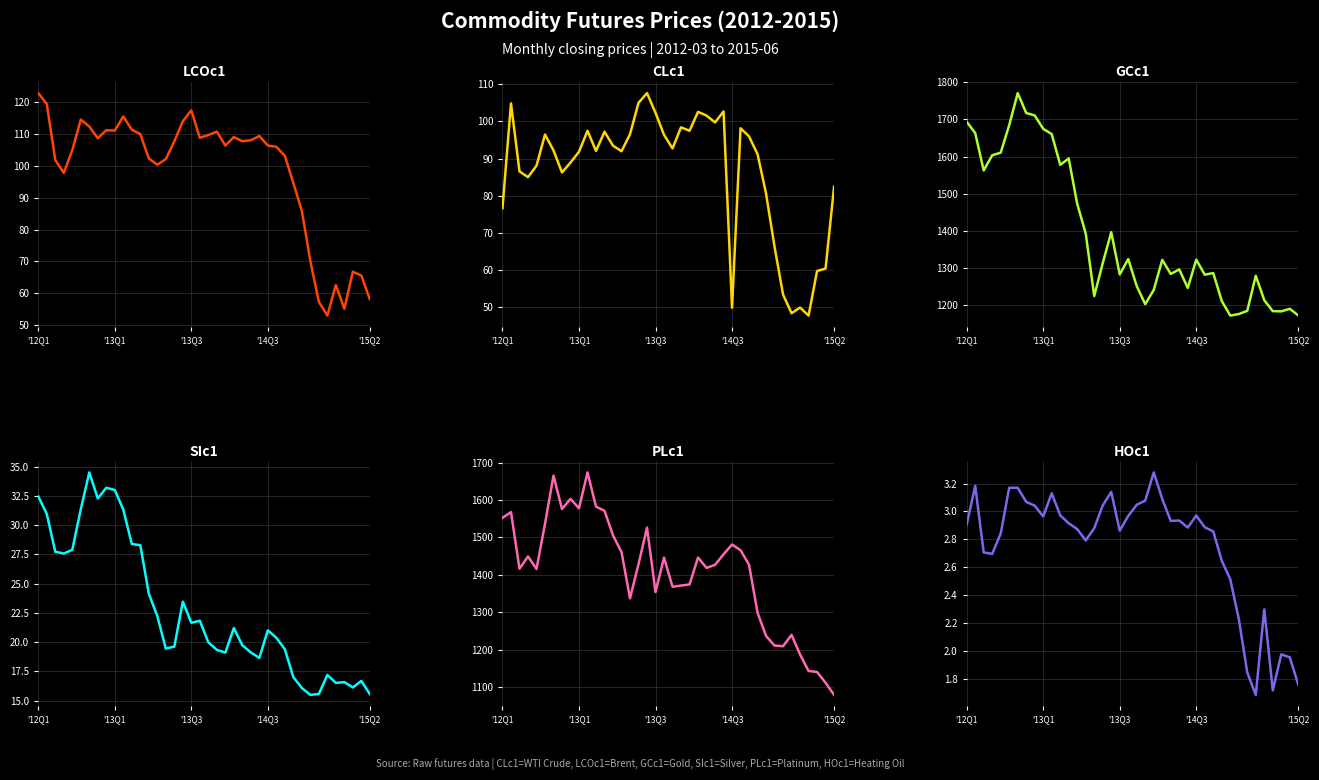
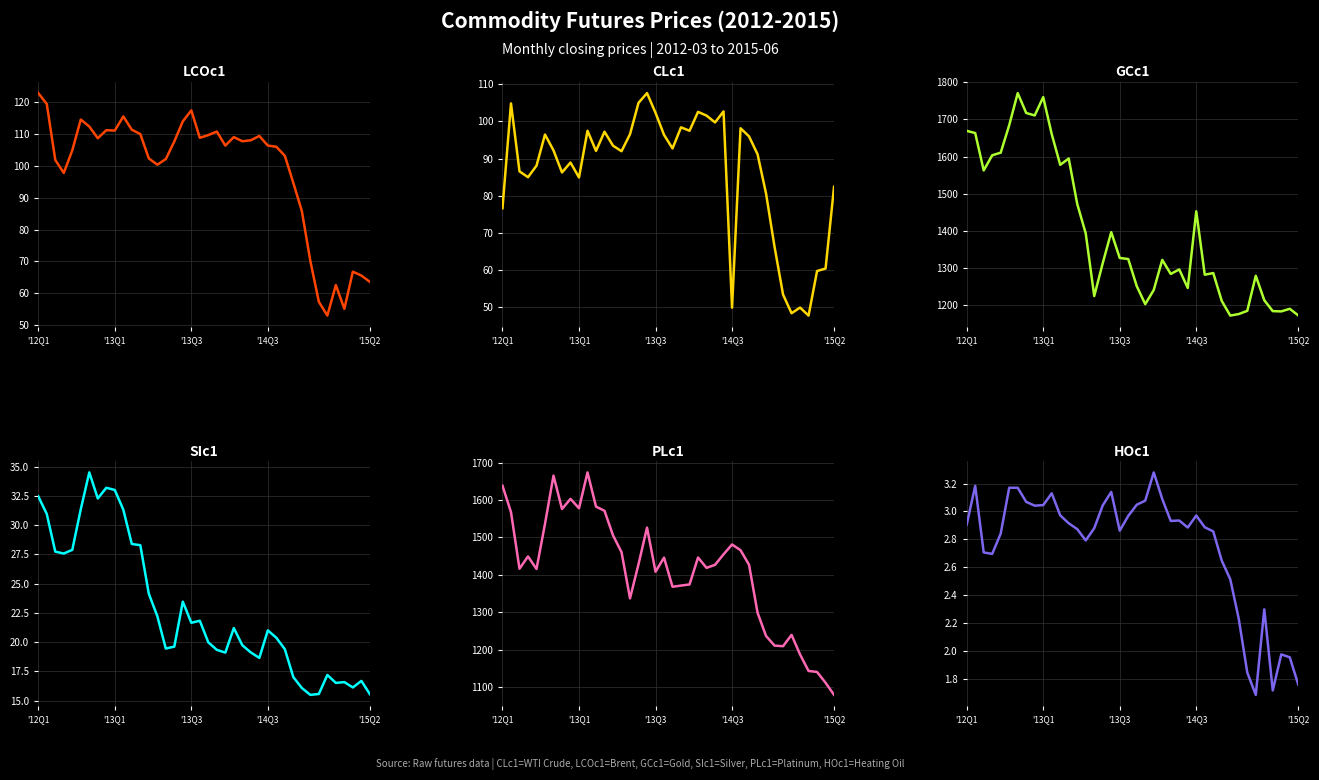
  {
    "LCOc1": {
      "'12Q1": 123,
      "'13Q1": 111,
      "'13Q3": 117,
      "'14Q3": 106,
-     "'15Q2": 58
+     "'15Q2": 64
    },
    "CLc1": {
      "'12Q1": 77,
-     "'13Q1": 92,
+     "'13Q1": 85,
      "'13Q3": 102,
      "'14Q3": 50,
      "'15Q2": 82
    },
    "GCc1": {
-     "'12Q1": 1690,
-     "'13Q1": 1670,
-     "'13Q3": 1280,
-     "'14Q3": 1320,
+     "'12Q1": 1670,
+     "'13Q1": 1760,
+     "'13Q3": 1330,
+     "'14Q3": 1450,
      "'15Q2": 1170
    },
    "SIc1": {
      "'12Q1": 32.5,
      "'13Q1": 33.0,
      "'13Q3": 21.7,
      "'14Q3": 21.0,
      "'15Q2": 15.6
    },
    "PLc1": {
-     "'12Q1": 1550,
+     "'12Q1": 1640,
      "'13Q1": 1580,
-     "'13Q3": 1350,
+     "'13Q3": 1410,
      "'14Q3": 1480,
      "'15Q2": 1080
    },
    "HOc1": {
      "'12Q1": 2.91,
-     "'13Q1": 2.96,
+     "'13Q1": 3.05,
      "'13Q3": 2.86,
      "'14Q3": 2.97,
      "'15Q2": 1.76
    }
  }
